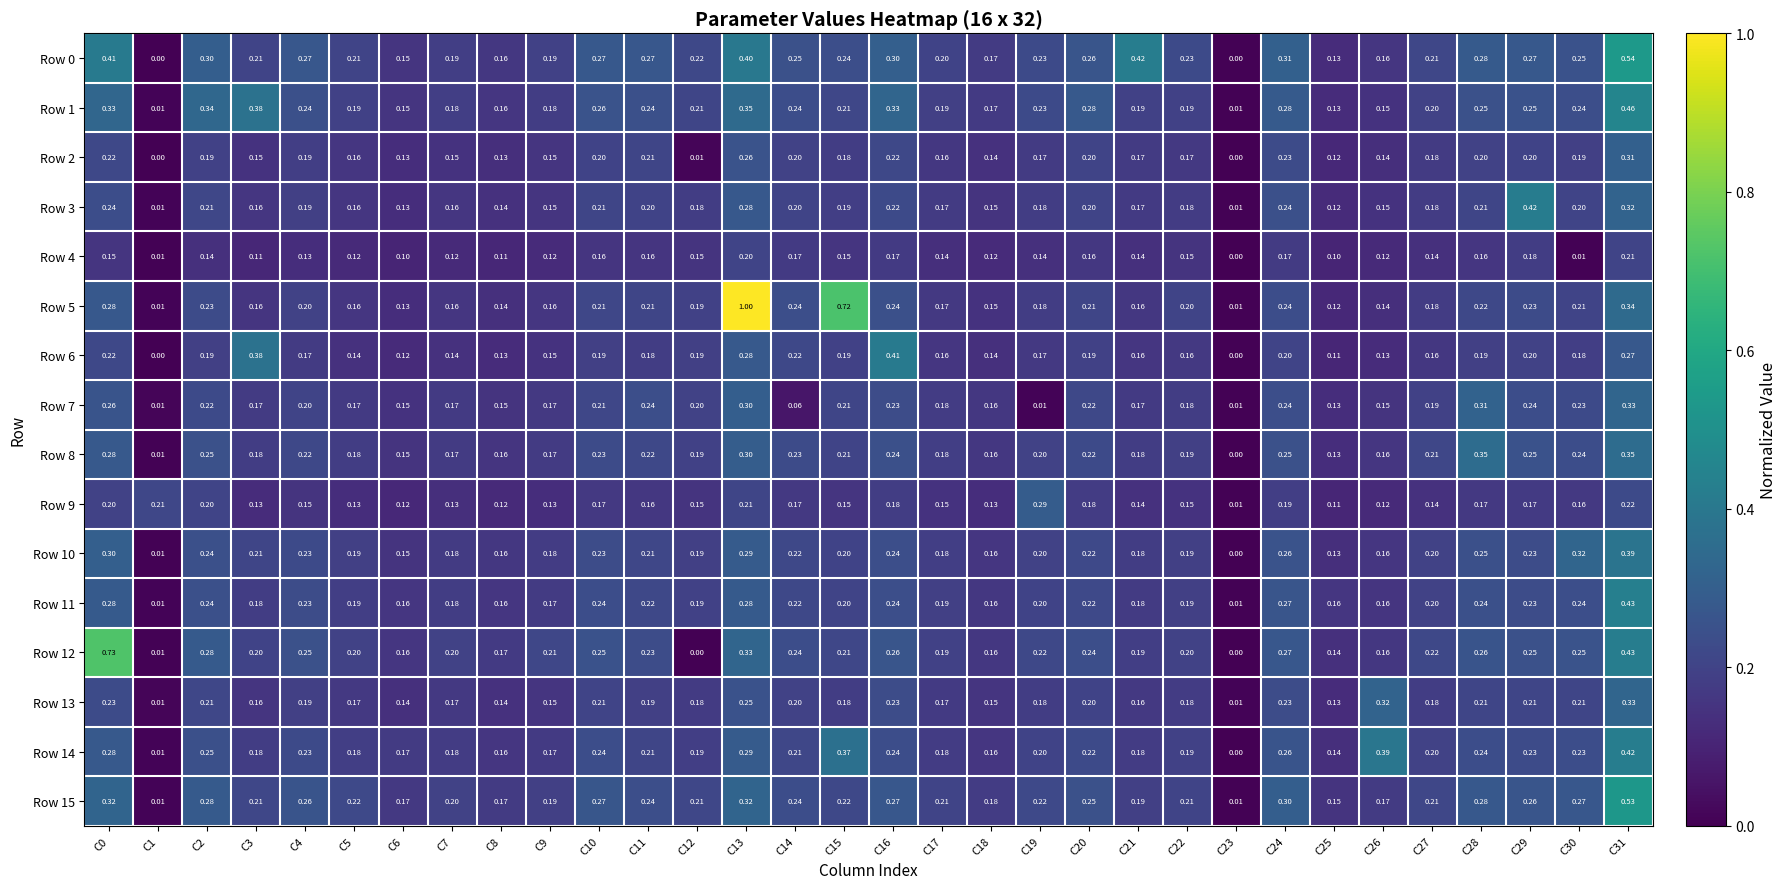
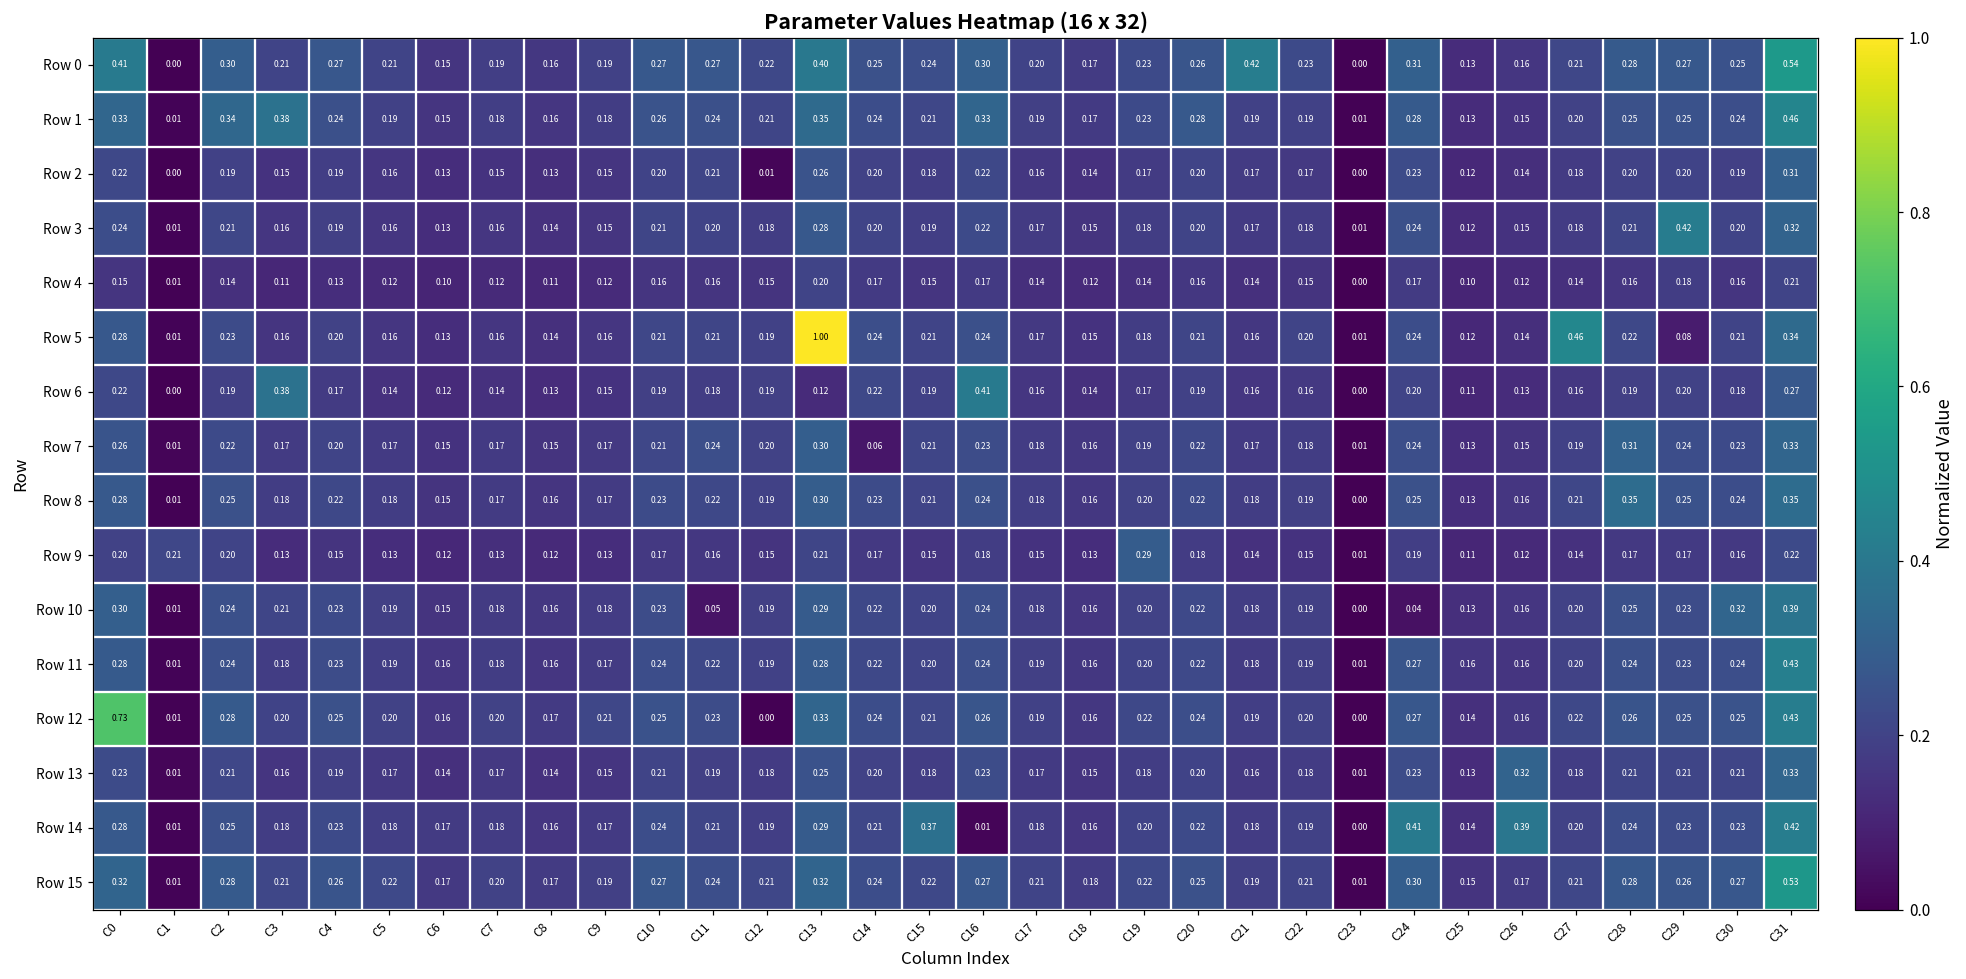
  {
    "Row 4": {
      "C0": 0.15,
      "C1": 0.01,
      "C2": 0.14,
      "C3": 0.11,
      "C4": 0.13,
      "C5": 0.12,
      "C6": 0.10,
      "C7": 0.12,
      "C8": 0.11,
      "C9": 0.12,
      "C10": 0.16,
      "C11": 0.16,
      "C12": 0.15,
      "C13": 0.20,
      "C14": 0.17,
      "C15": 0.15,
      "C16": 0.17,
      "C17": 0.14,
      "C18": 0.12,
      "C19": 0.14,
      "C20": 0.16,
      "C21": 0.14,
      "C22": 0.15,
      "C23": 0.00,
      "C24": 0.17,
      "C25": 0.10,
      "C26": 0.12,
      "C27": 0.14,
      "C28": 0.16,
      "C29": 0.18,
-     "C30": 0.01,
+     "C30": 0.16,
      "C31": 0.21
    },
    "Row 5": {
      "C0": 0.28,
      "C1": 0.01,
      "C2": 0.23,
      "C3": 0.16,
      "C4": 0.20,
      "C5": 0.16,
      "C6": 0.13,
      "C7": 0.16,
      "C8": 0.14,
      "C9": 0.16,
      "C10": 0.21,
      "C11": 0.21,
      "C12": 0.19,
      "C13": 1.00,
      "C14": 0.24,
-     "C15": 0.72,
+     "C15": 0.21,
      "C16": 0.24,
      "C17": 0.17,
      "C18": 0.15,
      "C19": 0.18,
      "C20": 0.21,
      "C21": 0.16,
      "C22": 0.20,
      "C23": 0.01,
      "C24": 0.24,
      "C25": 0.12,
      "C26": 0.14,
-     "C27": 0.18,
+     "C27": 0.46,
      "C28": 0.22,
-     "C29": 0.23,
+     "C29": 0.08,
      "C30": 0.21,
      "C31": 0.34
    },
    "Row 6": {
      "C0": 0.22,
      "C1": 0.00,
      "C2": 0.19,
      "C3": 0.38,
      "C4": 0.17,
      "C5": 0.14,
      "C6": 0.12,
      "C7": 0.14,
      "C8": 0.13,
      "C9": 0.15,
      "C10": 0.19,
      "C11": 0.18,
      "C12": 0.19,
-     "C13": 0.28,
+     "C13": 0.12,
      "C14": 0.22,
      "C15": 0.19,
      "C16": 0.41,
      "C17": 0.16,
      "C18": 0.14,
      "C19": 0.17,
      "C20": 0.19,
      "C21": 0.16,
      "C22": 0.16,
      "C23": 0.00,
      "C24": 0.20,
      "C25": 0.11,
      "C26": 0.13,
      "C27": 0.16,
      "C28": 0.19,
      "C29": 0.20,
      "C30": 0.18,
      "C31": 0.27
    },
    "Row 7": {
      "C0": 0.26,
      "C1": 0.01,
      "C2": 0.22,
      "C3": 0.17,
      "C4": 0.20,
      "C5": 0.17,
      "C6": 0.15,
      "C7": 0.17,
      "C8": 0.15,
      "C9": 0.17,
      "C10": 0.21,
      "C11": 0.24,
      "C12": 0.20,
      "C13": 0.30,
      "C14": 0.06,
      "C15": 0.21,
      "C16": 0.23,
      "C17": 0.18,
      "C18": 0.16,
-     "C19": 0.01,
+     "C19": 0.19,
      "C20": 0.22,
      "C21": 0.17,
      "C22": 0.18,
      "C23": 0.01,
      "C24": 0.24,
      "C25": 0.13,
      "C26": 0.15,
      "C27": 0.19,
      "C28": 0.31,
      "C29": 0.24,
      "C30": 0.23,
      "C31": 0.33
    },
    "Row 10": {
      "C0": 0.30,
      "C1": 0.01,
      "C2": 0.24,
      "C3": 0.21,
      "C4": 0.23,
      "C5": 0.19,
      "C6": 0.15,
      "C7": 0.18,
      "C8": 0.16,
      "C9": 0.18,
      "C10": 0.23,
-     "C11": 0.21,
+     "C11": 0.05,
      "C12": 0.19,
      "C13": 0.29,
      "C14": 0.22,
      "C15": 0.20,
      "C16": 0.24,
      "C17": 0.18,
      "C18": 0.16,
      "C19": 0.20,
      "C20": 0.22,
      "C21": 0.18,
      "C22": 0.19,
      "C23": 0.00,
-     "C24": 0.26,
+     "C24": 0.04,
      "C25": 0.13,
      "C26": 0.16,
      "C27": 0.20,
      "C28": 0.25,
      "C29": 0.23,
      "C30": 0.32,
      "C31": 0.39
    },
    "Row 14": {
      "C0": 0.28,
      "C1": 0.01,
      "C2": 0.25,
      "C3": 0.18,
      "C4": 0.23,
      "C5": 0.18,
      "C6": 0.17,
      "C7": 0.18,
      "C8": 0.16,
      "C9": 0.17,
      "C10": 0.24,
      "C11": 0.21,
      "C12": 0.19,
      "C13": 0.29,
      "C14": 0.21,
      "C15": 0.37,
-     "C16": 0.24,
+     "C16": 0.01,
      "C17": 0.18,
      "C18": 0.16,
      "C19": 0.20,
      "C20": 0.22,
      "C21": 0.18,
      "C22": 0.19,
      "C23": 0.00,
-     "C24": 0.26,
+     "C24": 0.41,
      "C25": 0.14,
      "C26": 0.39,
      "C27": 0.20,
      "C28": 0.24,
      "C29": 0.23,
      "C30": 0.23,
      "C31": 0.42
    }
  }
